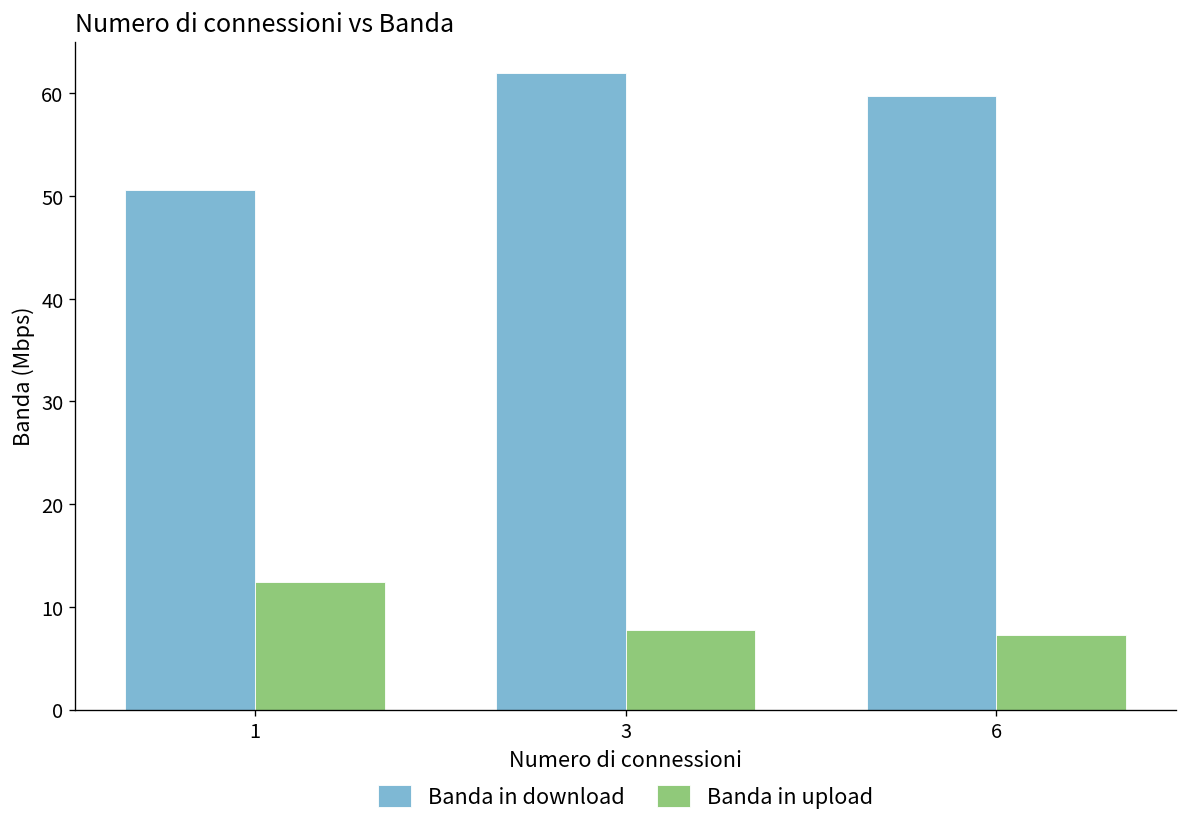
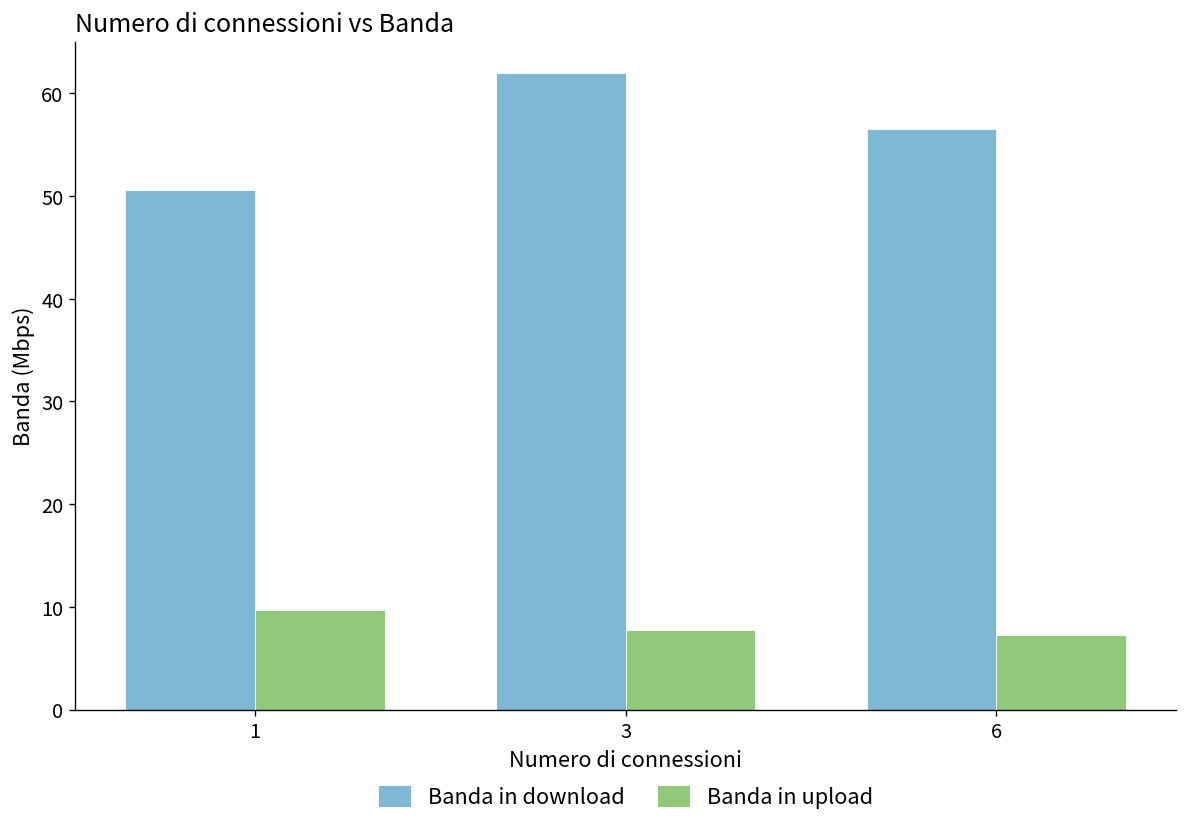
  {
    "Banda in download": {
      "1": 51,
      "3": 62,
-     "6": 60
+     "6": 57
    },
    "Banda in upload": {
-     "1": 12,
+     "1": 10,
      "3": 8,
      "6": 7
    }
  }
